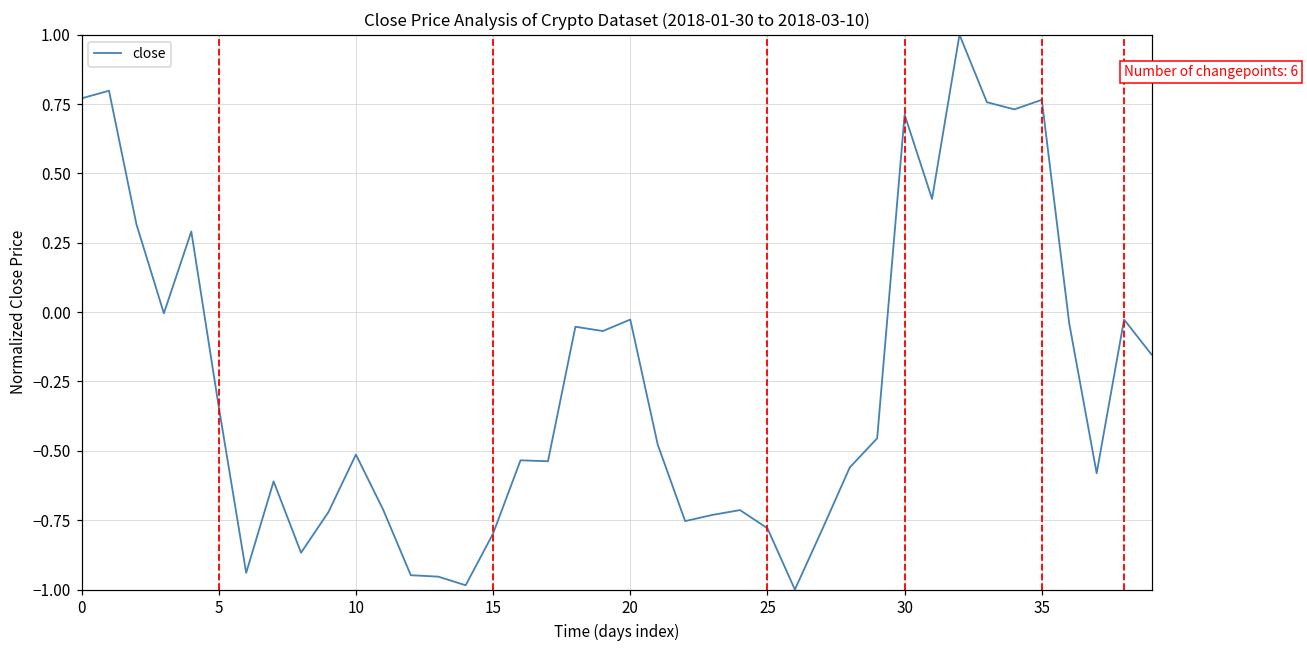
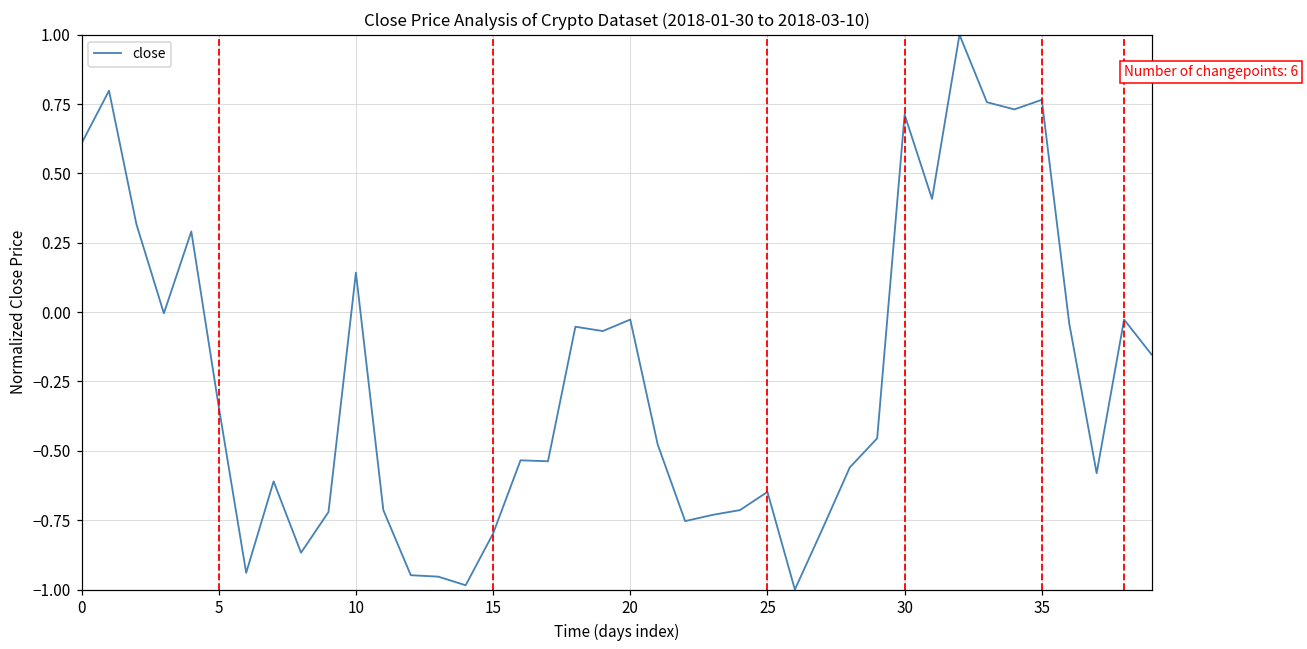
  {
-   "0": 0.77,
+   "0": 0.61,
    "5": -0.34,
-   "10": -0.51,
+   "10": 0.14,
    "15": -0.80,
    "20": -0.03,
-   "25": -0.78,
+   "25": -0.65,
    "30": 0.71,
    "35": 0.77
  }
